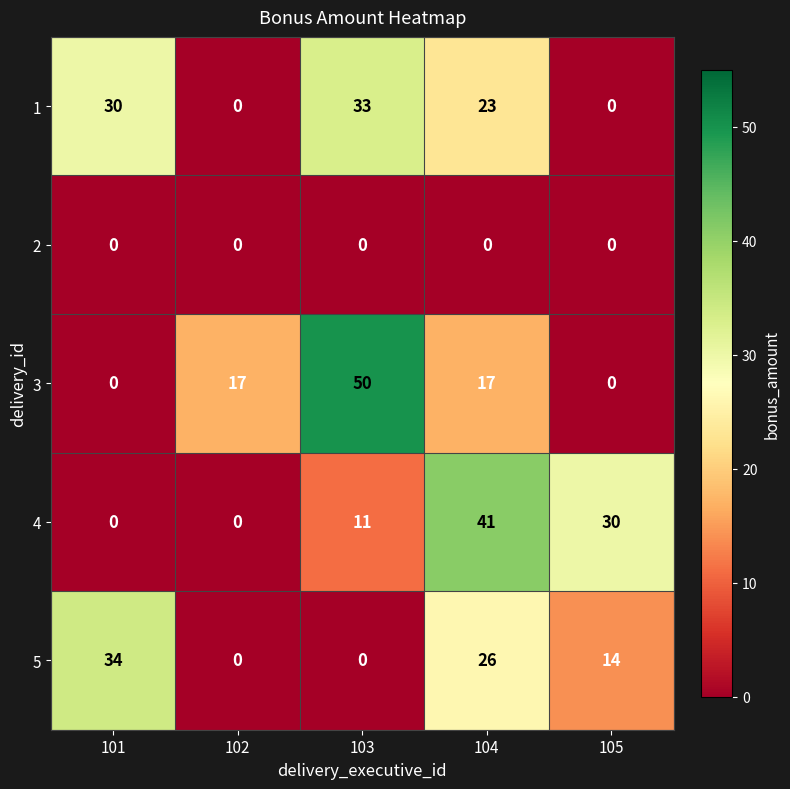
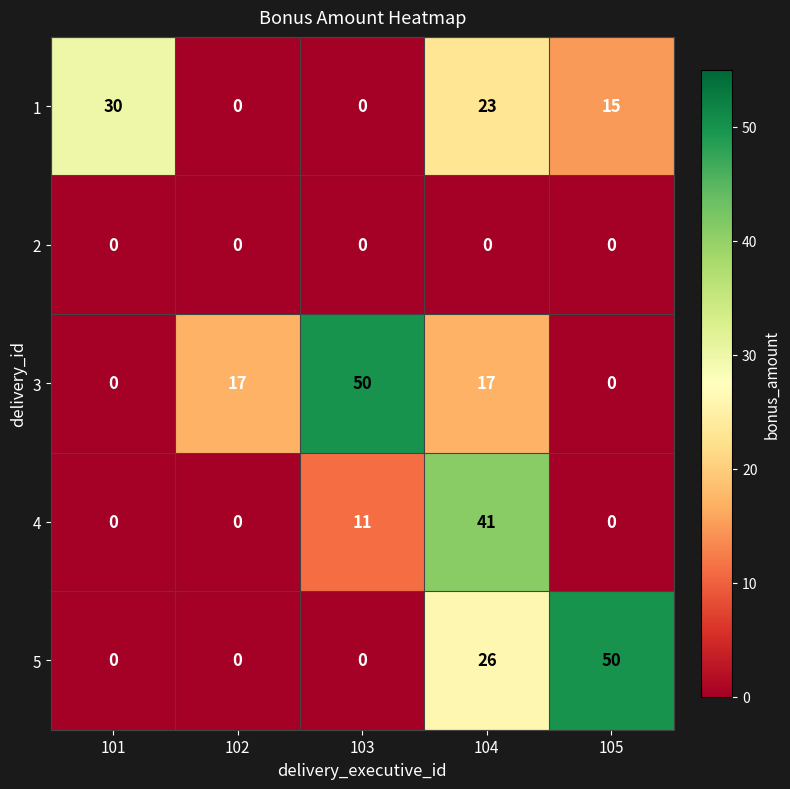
  {
    "1": {
      "101": 30,
      "102": 0,
-     "103": 33,
+     "103": 0,
      "104": 23,
-     "105": 0
+     "105": 15
    },
    "2": {
      "101": 0,
      "102": 0,
      "103": 0,
      "104": 0,
      "105": 0
    },
    "3": {
      "101": 0,
      "102": 17,
      "103": 50,
      "104": 17,
      "105": 0
    },
    "4": {
      "101": 0,
      "102": 0,
      "103": 11,
      "104": 41,
-     "105": 30
+     "105": 0
    },
    "5": {
-     "101": 34,
+     "101": 0,
      "102": 0,
      "103": 0,
      "104": 26,
-     "105": 14
+     "105": 50
    }
  }
